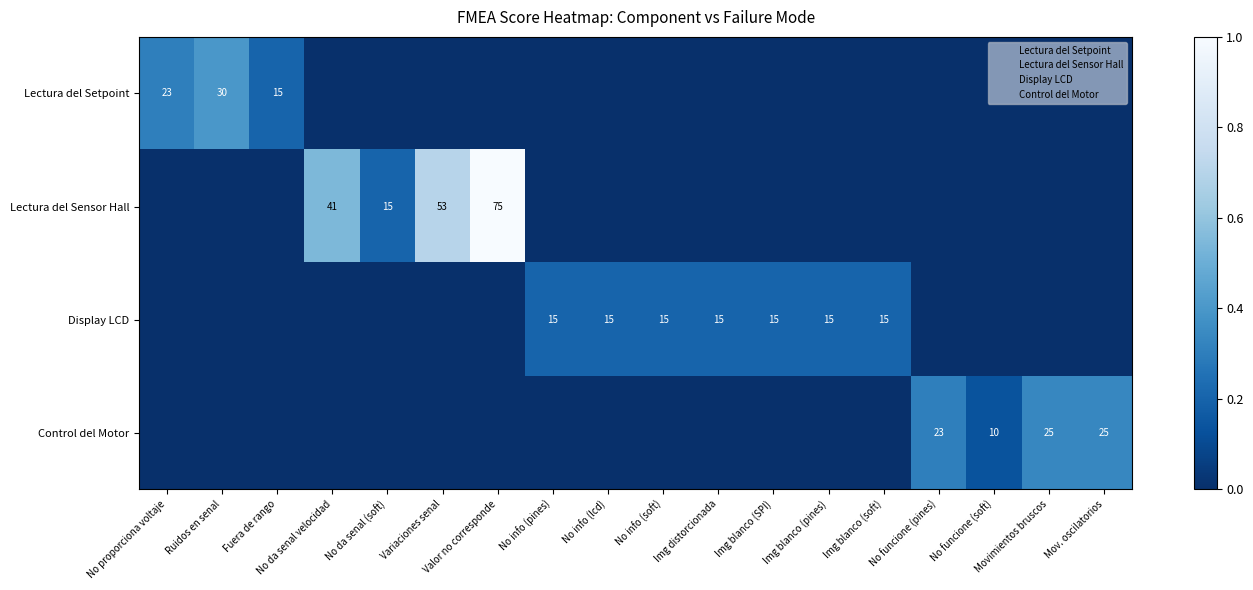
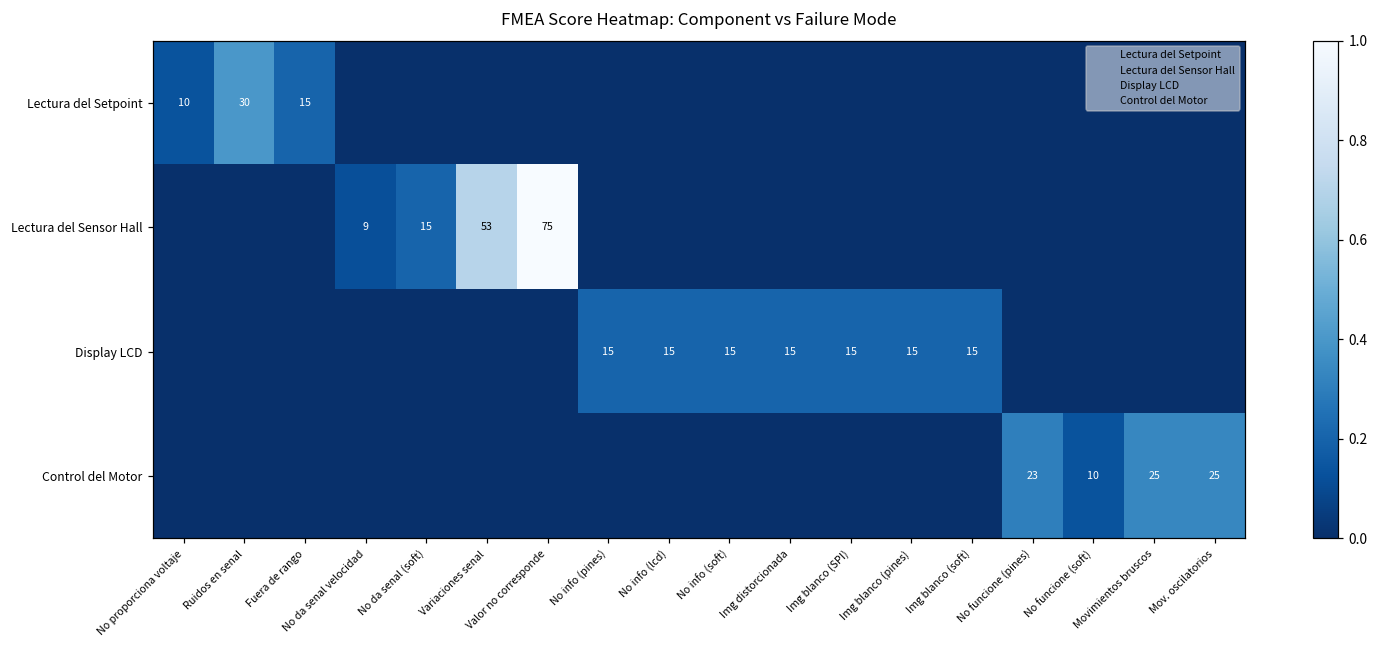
  {
    "Lectura del Setpoint": {
-     "No proporciona voltaje": 23,
+     "No proporciona voltaje": 10,
      "Ruidos en senal": 30,
      "Fuera de rango": 15
    },
    "Lectura del Sensor Hall": {
-     "No da senal velocidad": 41,
+     "No da senal velocidad": 9,
      "No da senal (soft)": 15,
      "Variaciones senal": 53,
      "Valor no corresponde": 75
    },
    "Display LCD": {
      "No info (pines)": 15,
      "No info (lcd)": 15,
      "No info (soft)": 15,
      "Img distorcionada": 15,
      "Img blanco (SPI)": 15,
      "Img blanco (pines)": 15,
      "Img blanco (soft)": 15
    },
    "Control del Motor": {
      "No funcione (pines)": 23,
      "No funcione (soft)": 10,
      "Movimientos bruscos": 25,
      "Mov. oscilatorios": 25
    }
  }
